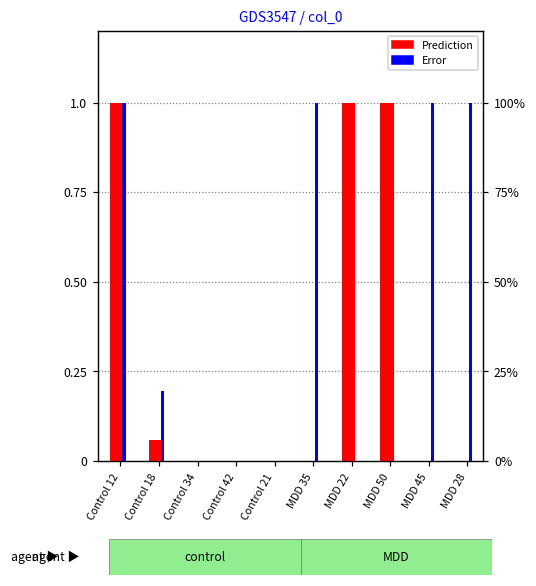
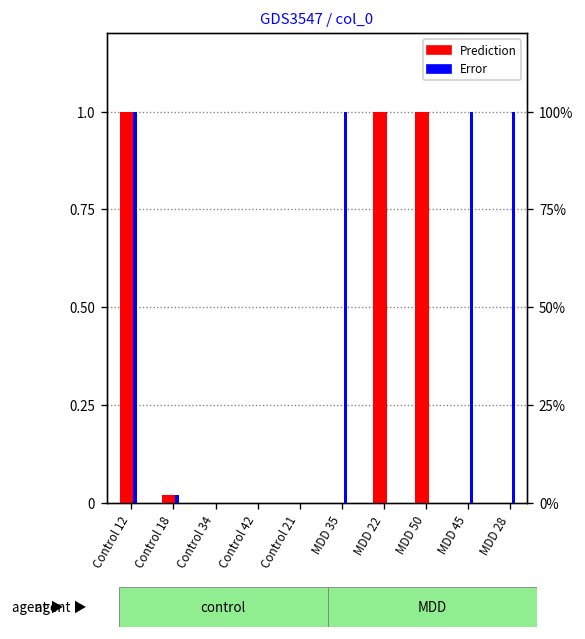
  {
    "Prediction": {
      "Control 12": 1.00,
-     "Control 18": 0.06,
+     "Control 18": 0.02,
      "MDD 22": 1.00,
      "MDD 50": 1.00
    },
    "Error": {
      "Control 12": 1.00,
-     "Control 18": 0.19,
+     "Control 18": 0.02,
      "MDD 35": 1.00,
      "MDD 45": 1.00,
      "MDD 28": 1.00
    }
  }
